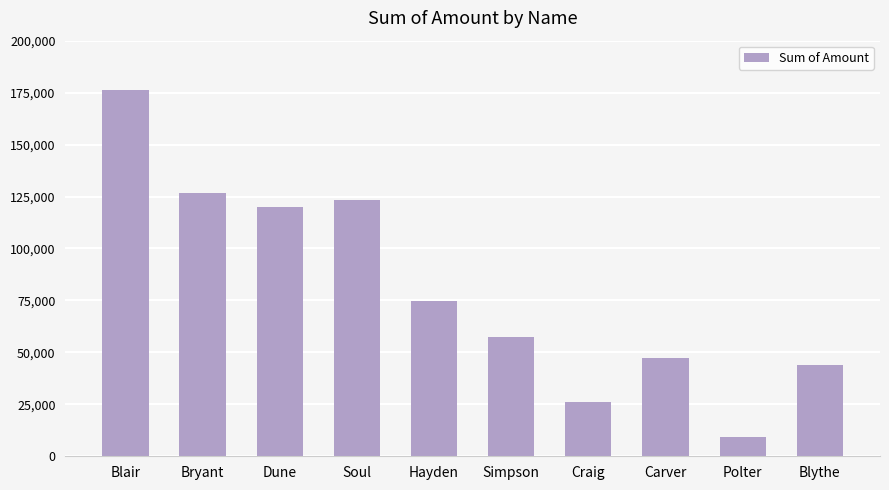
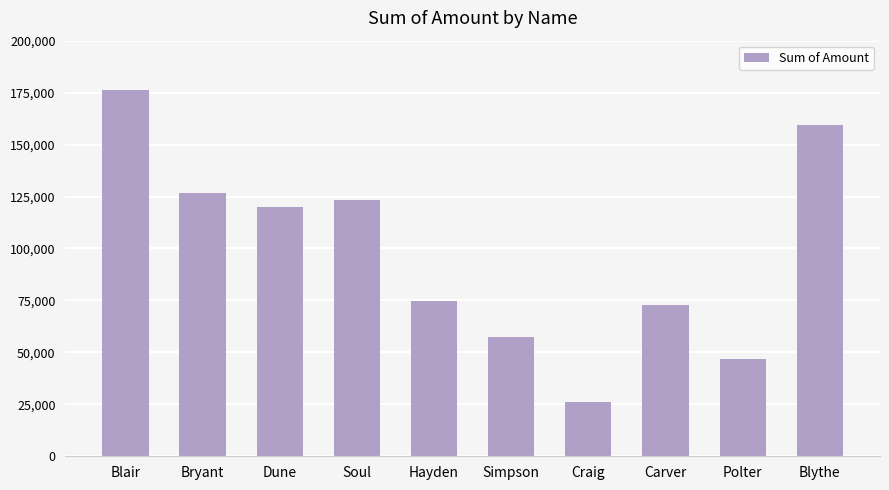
  {
    "Blair": "176,000",
    "Bryant": "127,000",
    "Dune": "120,000",
    "Soul": "123,000",
    "Hayden": "75,000",
    "Simpson": "57,000",
    "Craig": "26,000",
-   "Carver": "47,000",
-   "Polter": "9,000",
-   "Blythe": "44,000"
+   "Carver": "73,000",
+   "Polter": "47,000",
+   "Blythe": "159,000"
  }
